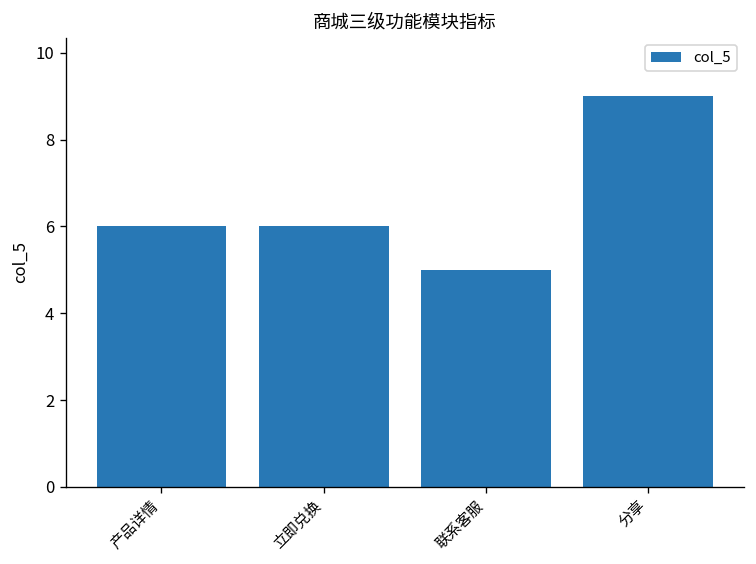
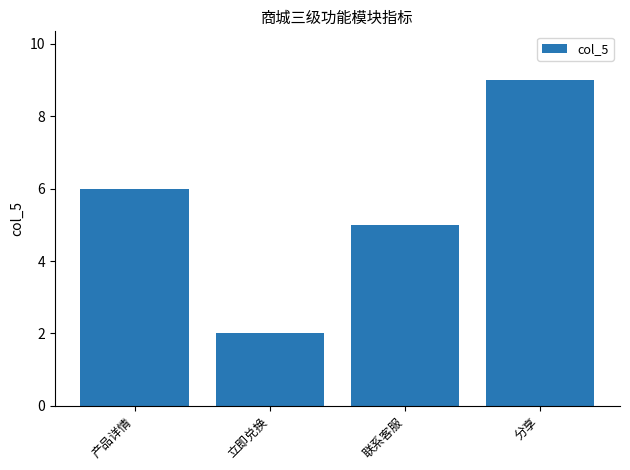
  {
    "产品详情": 6,
-   "立即兑换": 6,
+   "立即兑换": 2,
    "联系客服": 5,
    "分享": 9
  }
